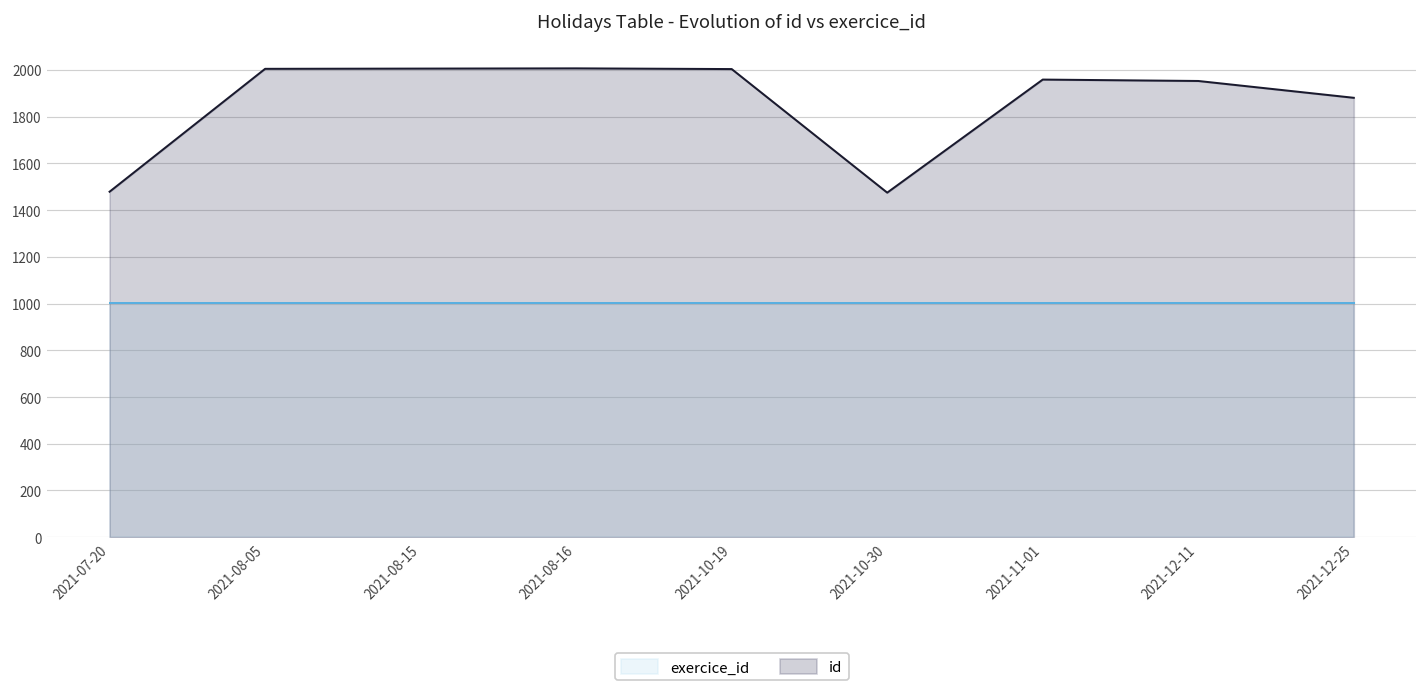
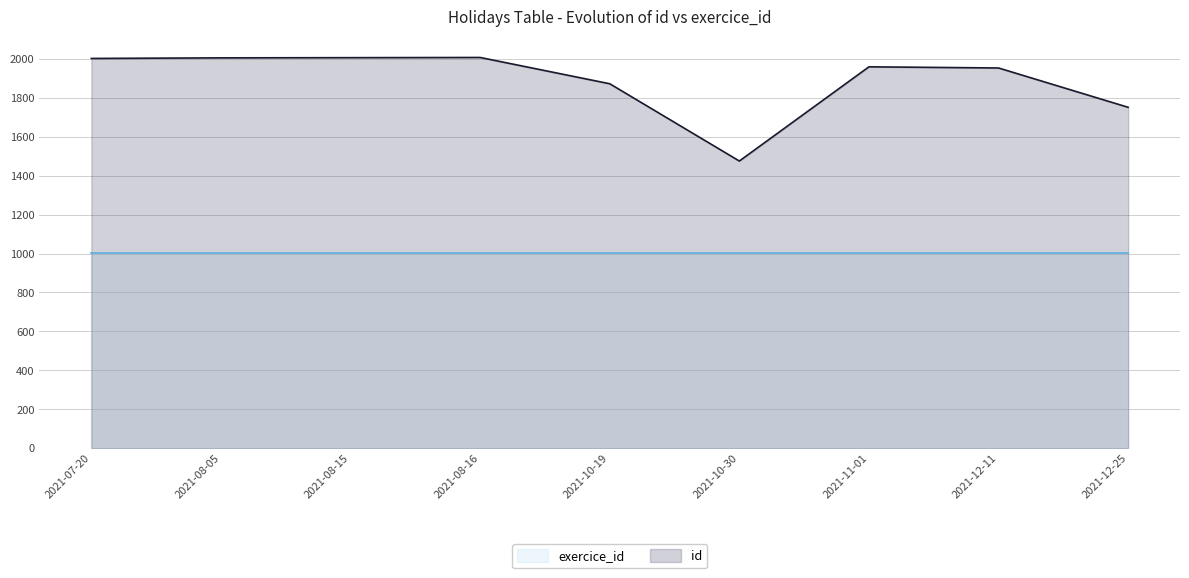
  {
    "exercice_id": {
      "2021-07-20": 1000,
      "2021-08-05": 1000,
      "2021-08-15": 1000,
      "2021-08-16": 1000,
      "2021-10-19": 1000,
      "2021-10-30": 1000,
      "2021-11-01": 1000,
      "2021-12-11": 1000,
      "2021-12-25": 1000
    },
    "id": {
-     "2021-07-20": 1480,
+     "2021-07-20": 2000,
      "2021-08-05": 2010,
      "2021-08-15": 2010,
      "2021-08-16": 2010,
-     "2021-10-19": 2000,
+     "2021-10-19": 1870,
      "2021-10-30": 1480,
      "2021-11-01": 1960,
      "2021-12-11": 1950,
-     "2021-12-25": 1880
+     "2021-12-25": 1750
    }
  }
